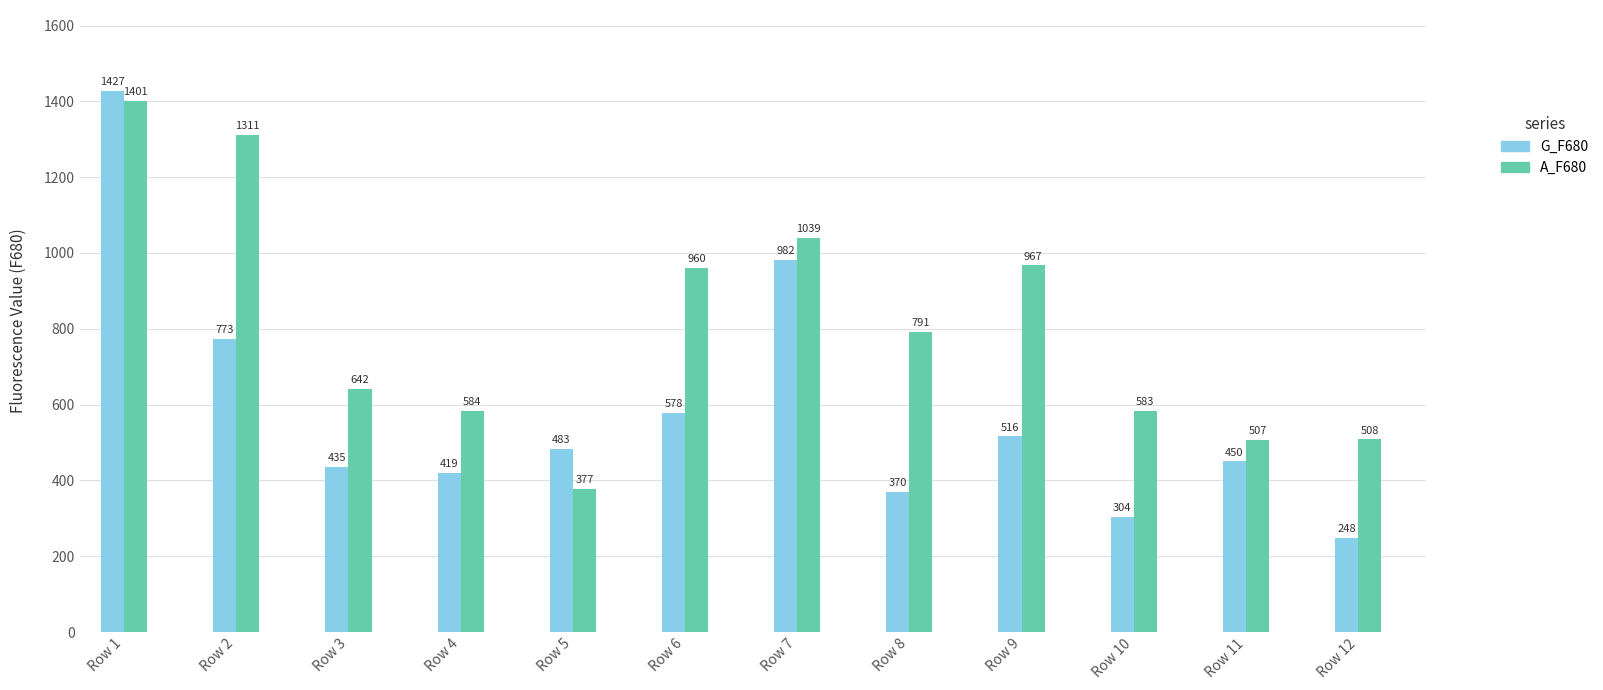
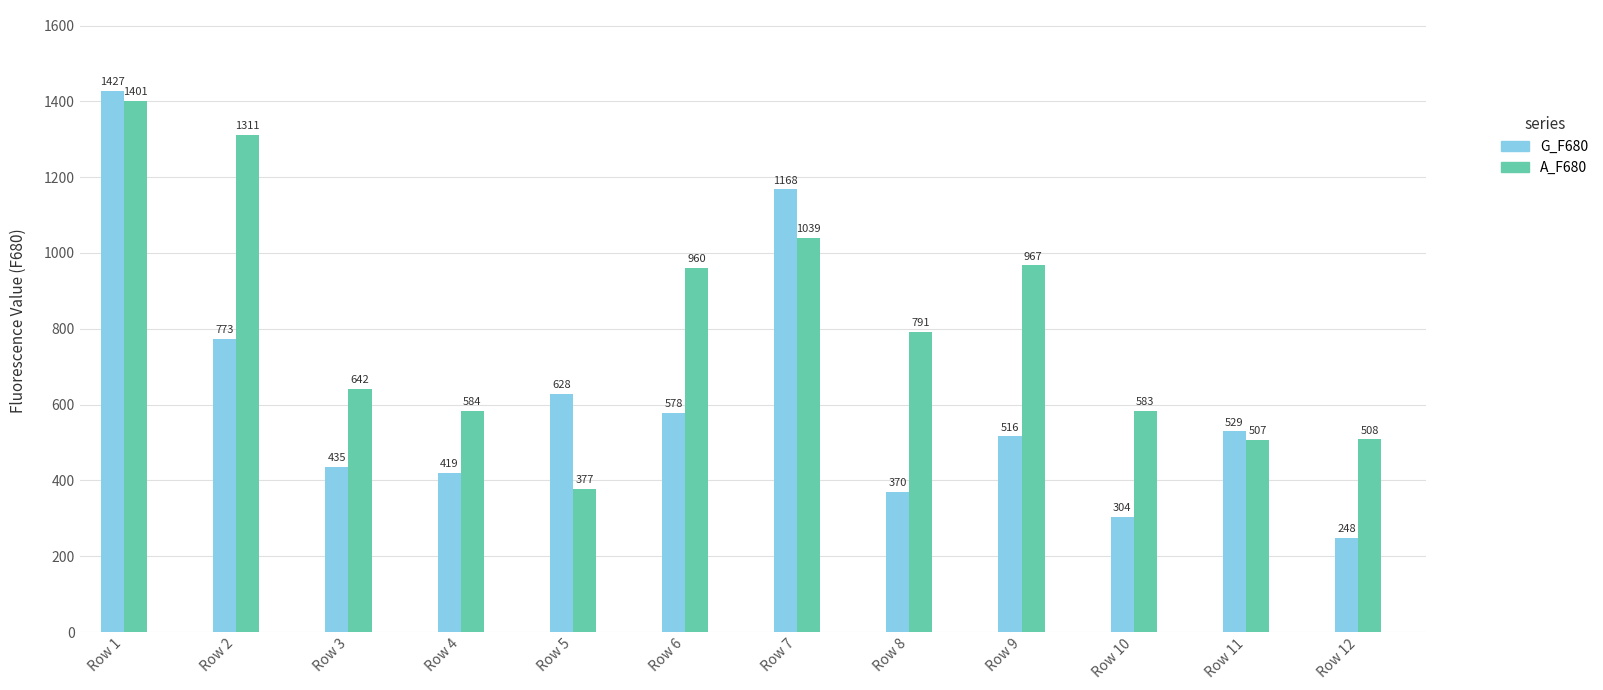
  {
    "G_F680": {
      "Row 1": 1427,
      "Row 2": 773,
      "Row 3": 435,
      "Row 4": 419,
-     "Row 5": 483,
+     "Row 5": 628,
      "Row 6": 578,
-     "Row 7": 982,
+     "Row 7": 1168,
      "Row 8": 370,
      "Row 9": 516,
      "Row 10": 304,
-     "Row 11": 450,
+     "Row 11": 529,
      "Row 12": 248
    },
    "A_F680": {
      "Row 1": 1401,
      "Row 2": 1311,
      "Row 3": 642,
      "Row 4": 584,
      "Row 5": 377,
      "Row 6": 960,
      "Row 7": 1039,
      "Row 8": 791,
      "Row 9": 967,
      "Row 10": 583,
      "Row 11": 507,
      "Row 12": 508
    }
  }
